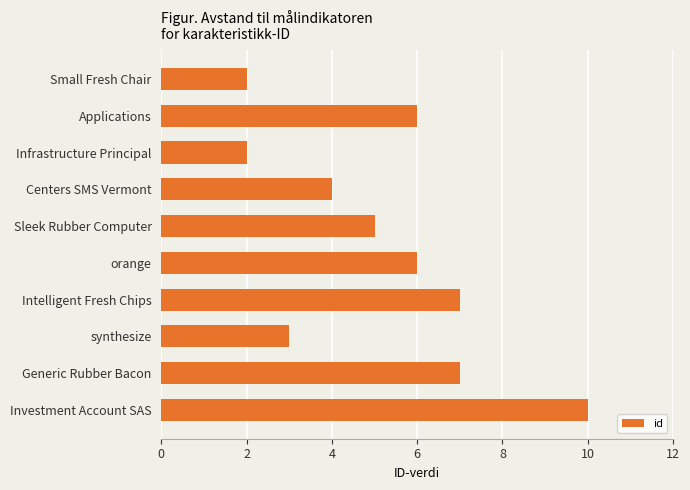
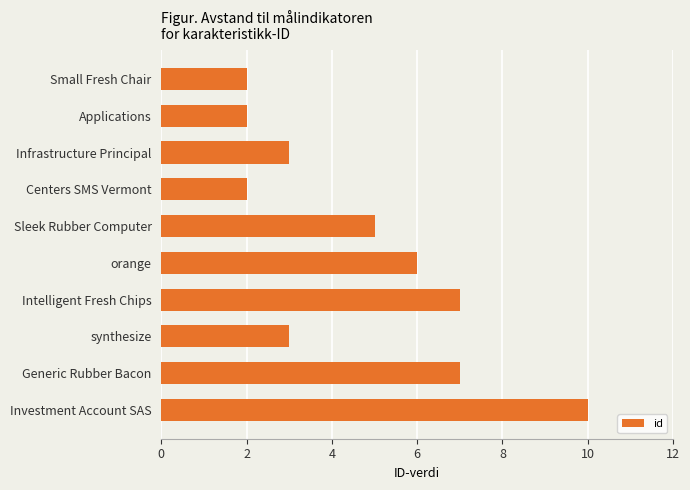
  {
    "Small Fresh Chair": 2,
-   "Applications": 6,
-   "Infrastructure Principal": 2,
-   "Centers SMS Vermont": 4,
+   "Applications": 2,
+   "Infrastructure Principal": 3,
+   "Centers SMS Vermont": 2,
    "Sleek Rubber Computer": 5,
    "orange": 6,
    "Intelligent Fresh Chips": 7,
    "synthesize": 3,
    "Generic Rubber Bacon": 7,
    "Investment Account SAS": 10
  }
